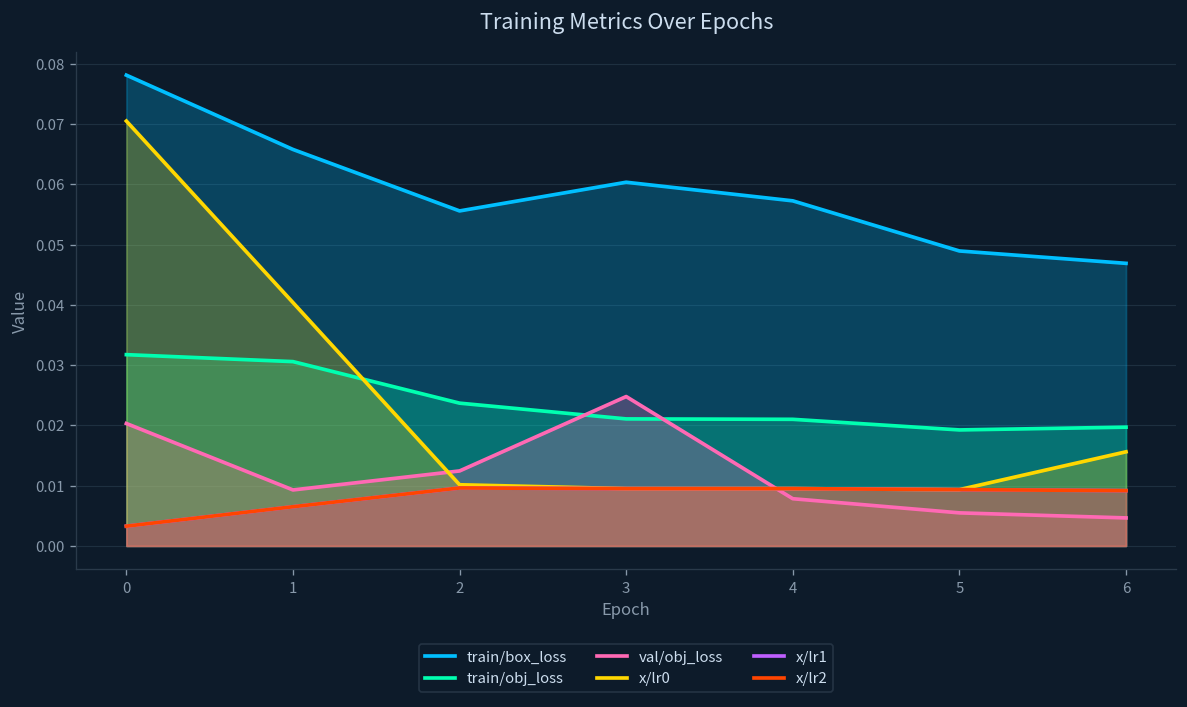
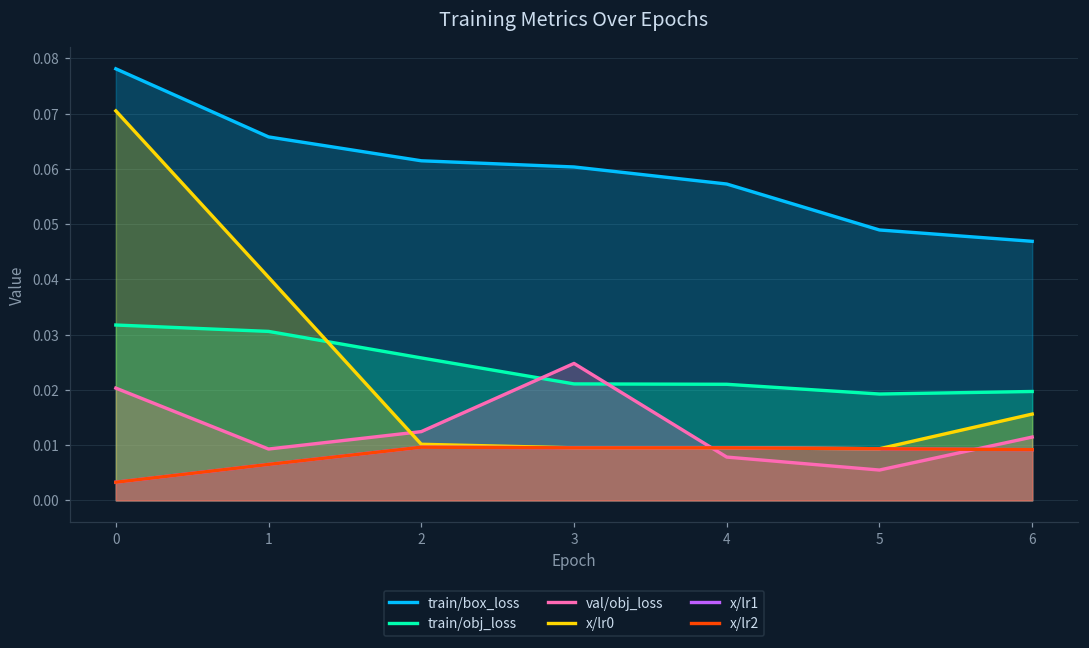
  {
    "train/box_loss": {
      "0": 0.078,
      "1": 0.066,
-     "2": 0.056,
+     "2": 0.061,
      "3": 0.060,
      "4": 0.057,
      "5": 0.049,
      "6": 0.047
    },
    "train/obj_loss": {
      "0": 0.032,
      "1": 0.031,
-     "2": 0.024,
+     "2": 0.026,
      "3": 0.021,
      "4": 0.021,
      "5": 0.019,
      "6": 0.020
    },
    "val/obj_loss": {
      "0": 0.020,
      "1": 0.009,
      "2": 0.012,
      "3": 0.025,
      "4": 0.008,
      "5": 0.005,
-     "6": 0.005
+     "6": 0.011
    },
    "x/lr0": {
      "0": 0.070,
      "1": 0.040,
      "2": 0.010,
      "6": 0.016
    },
    "x/lr2": {
      "0": 0.003,
      "1": 0.007,
      "2": 0.010,
      "6": 0.009
    }
  }
